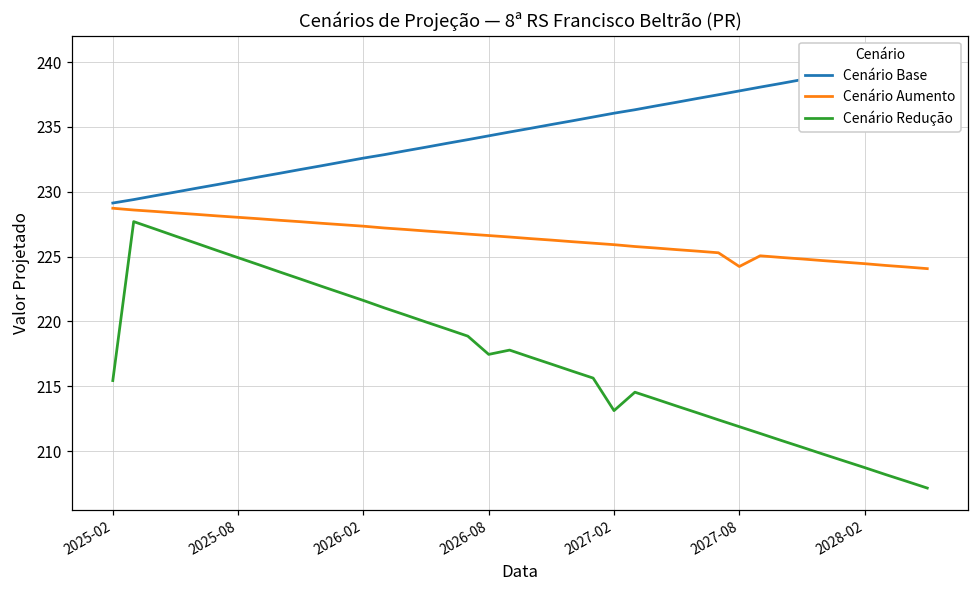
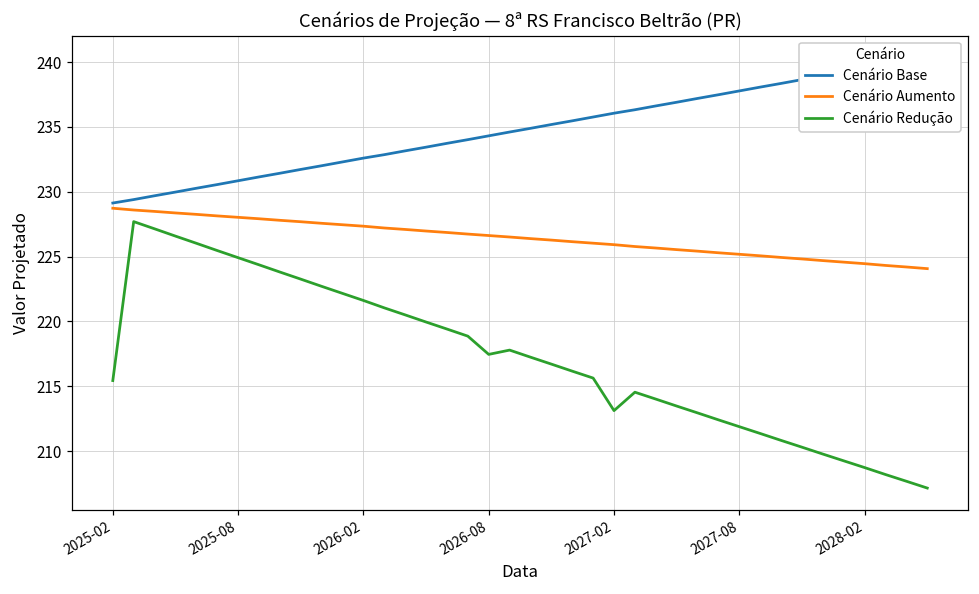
  {
    "Cenário Base": {
      "2025-02": 229.1,
      "2025-08": 230.9,
      "2026-02": 232.6,
      "2026-08": 234.3,
      "2027-02": 236.1,
      "2027-08": 237.8
    },
    "Cenário Aumento": {
      "2025-02": 228.7,
      "2025-08": 228.0,
      "2026-02": 227.3,
      "2026-08": 226.6,
      "2027-02": 225.9,
-     "2027-08": 224.2,
+     "2027-08": 225.2,
      "2028-02": 224.5
    },
    "Cenário Redução": {
      "2025-02": 215.4,
      "2025-08": 224.9,
      "2026-02": 221.6,
      "2026-08": 217.5,
      "2027-02": 213.1,
      "2027-08": 211.9,
      "2028-02": 208.7
    }
  }
